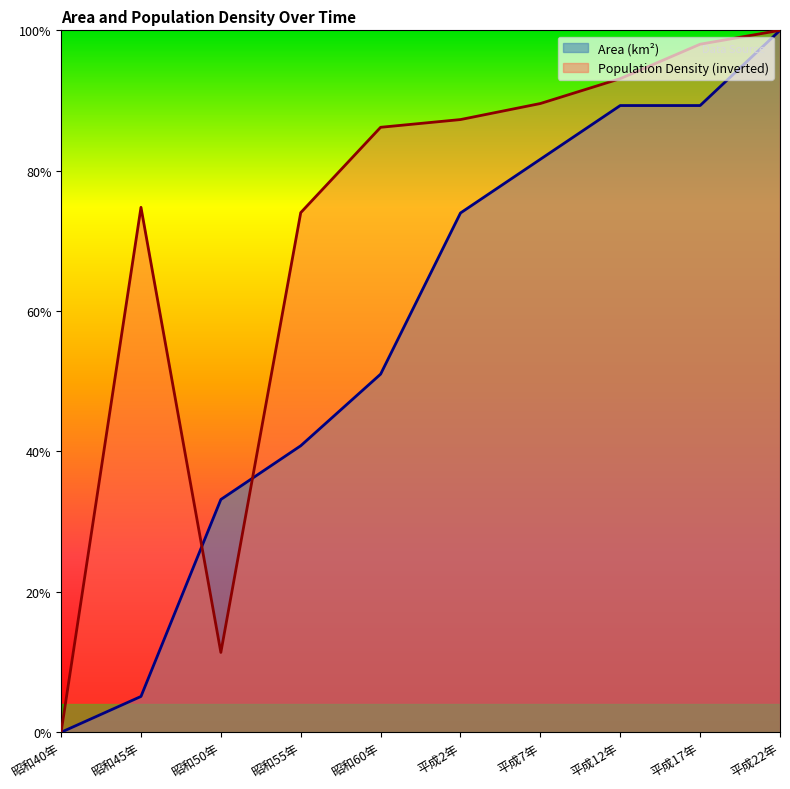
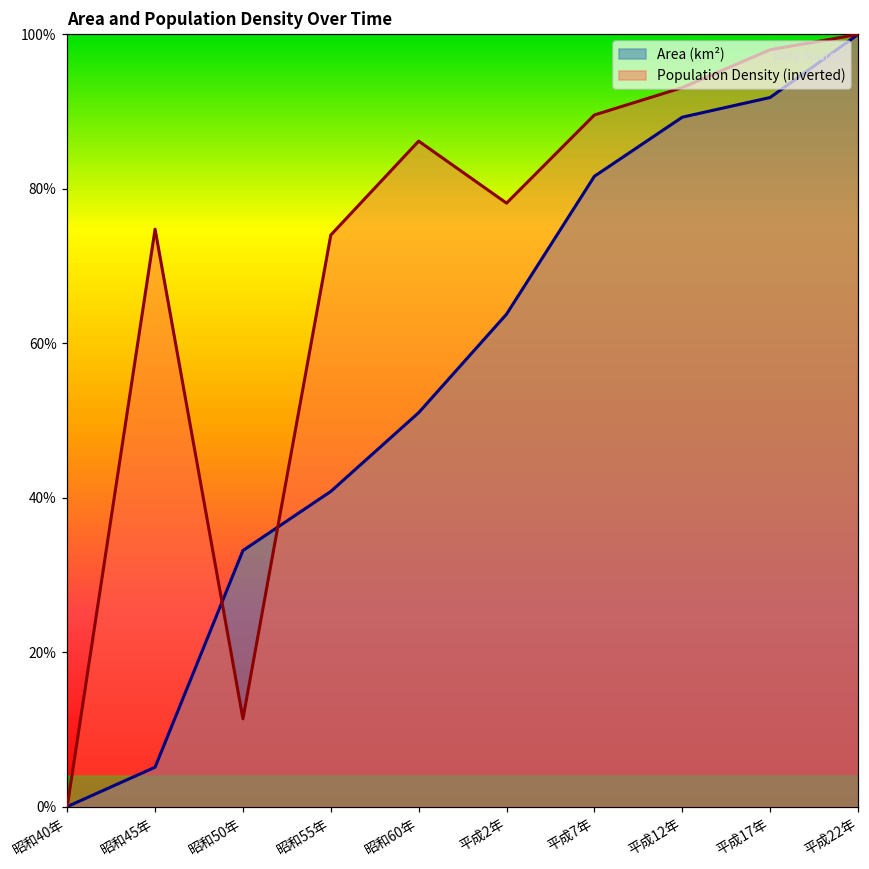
  {
    "Area (km²)": {
      "昭和45年": "5%",
      "昭和50年": "33%",
      "昭和55年": "41%",
      "昭和60年": "51%",
-     "平成2年": "74%",
+     "平成2年": "64%",
      "平成7年": "82%",
      "平成12年": "89%",
-     "平成17年": "89%"
+     "平成17年": "92%"
    },
    "Population Density (inverted)": {
      "昭和45年": "75%",
      "昭和50年": "11%",
      "昭和55年": "74%",
      "昭和60年": "86%",
-     "平成2年": "87%",
+     "平成2年": "78%",
      "平成7年": "90%"
    }
  }
